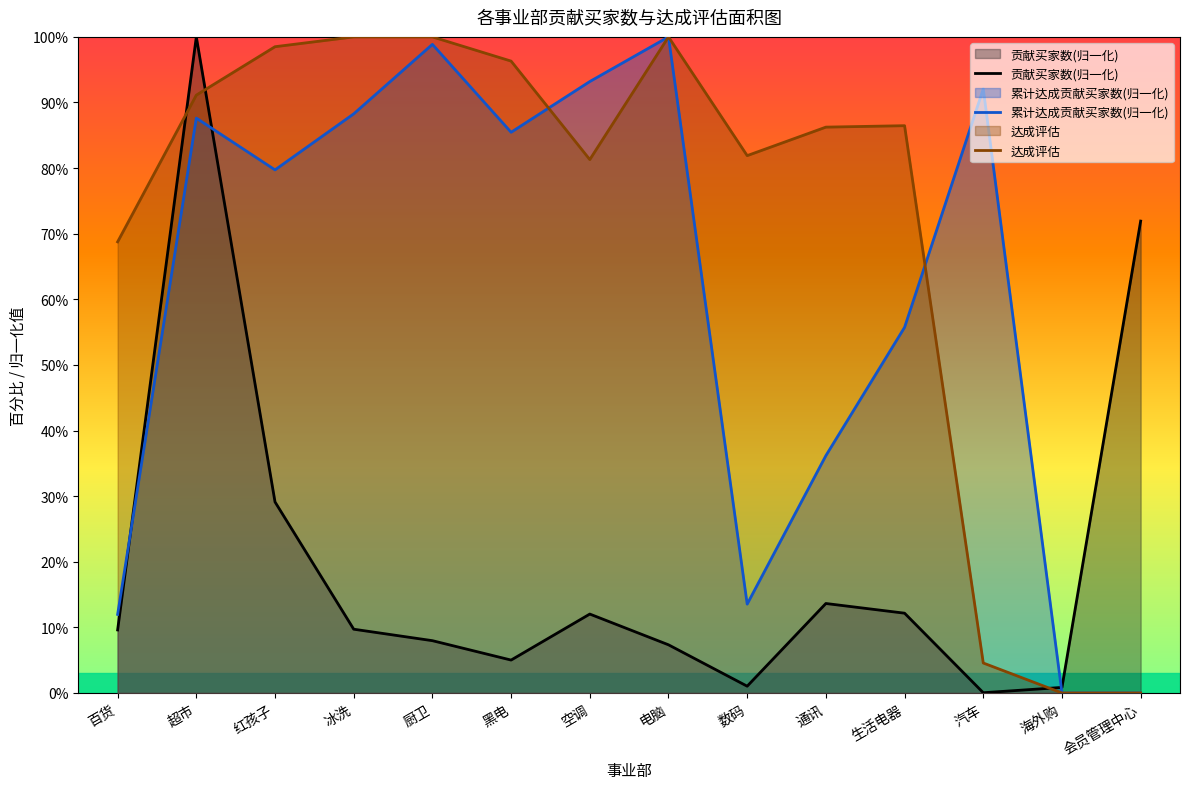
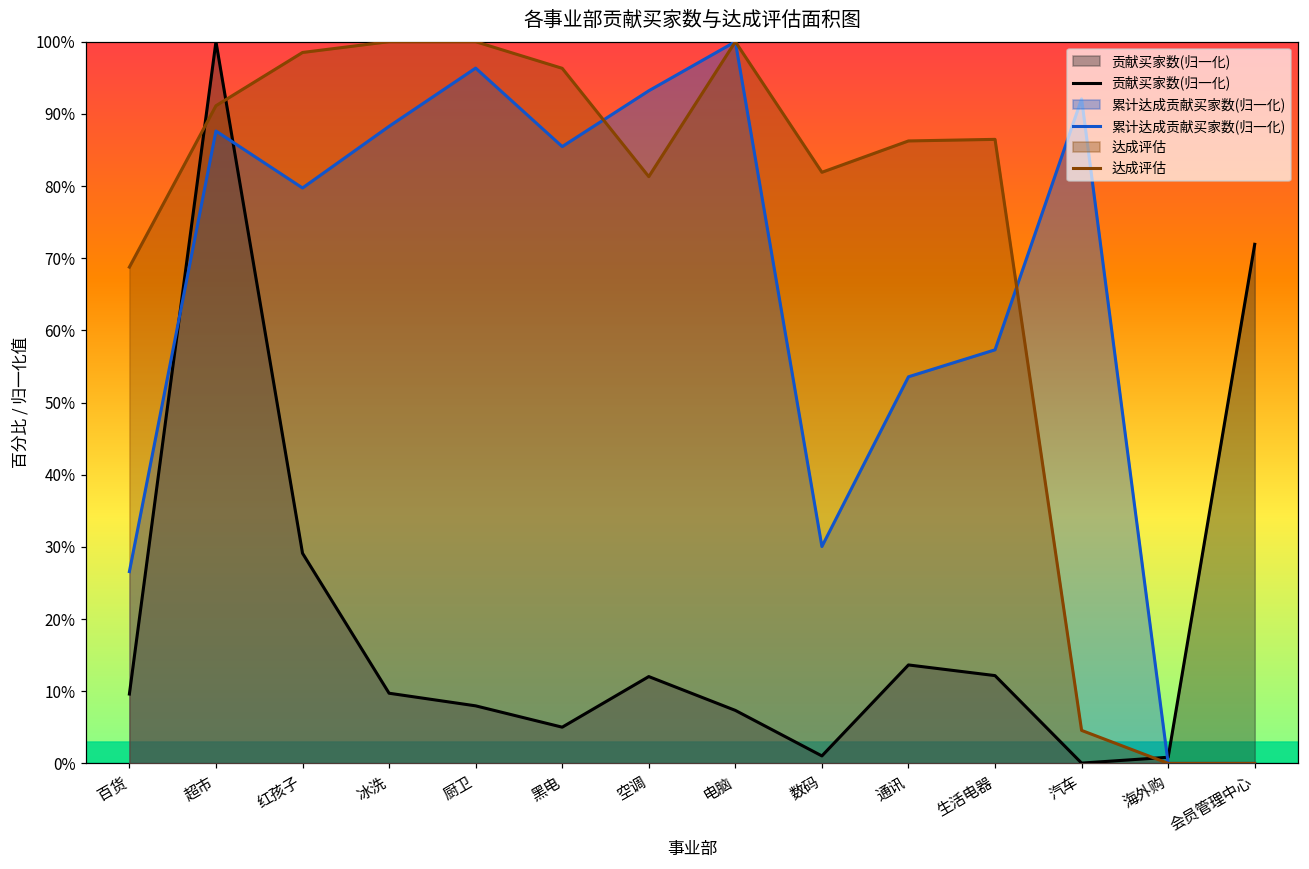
  {
    "累计达成贡献买家数(归一化)": {
-     "百货": "12%",
+     "百货": "27%",
      "超市": "88%",
      "红孩子": "80%",
      "冰洗": "88%",
-     "厨卫": "99%",
+     "厨卫": "96%",
      "黑电": "85%",
      "空调": "93%",
-     "数码": "14%",
-     "通讯": "36%",
-     "生活电器": "56%"
+     "数码": "30%",
+     "通讯": "54%",
+     "生活电器": "57%"
    }
  }
